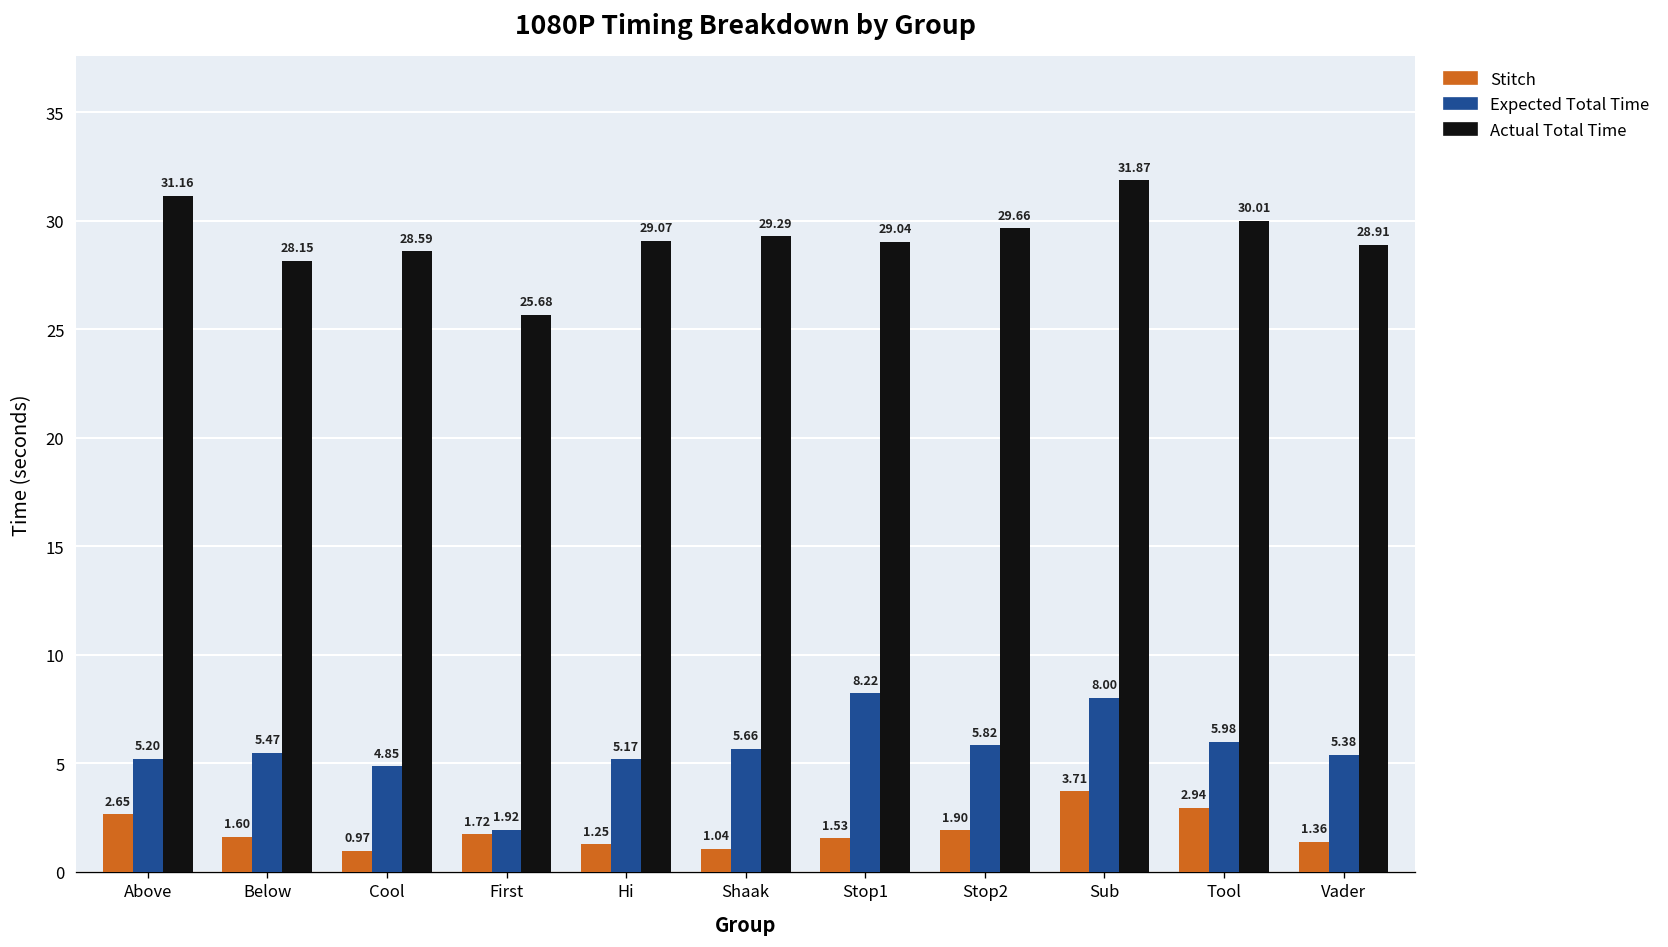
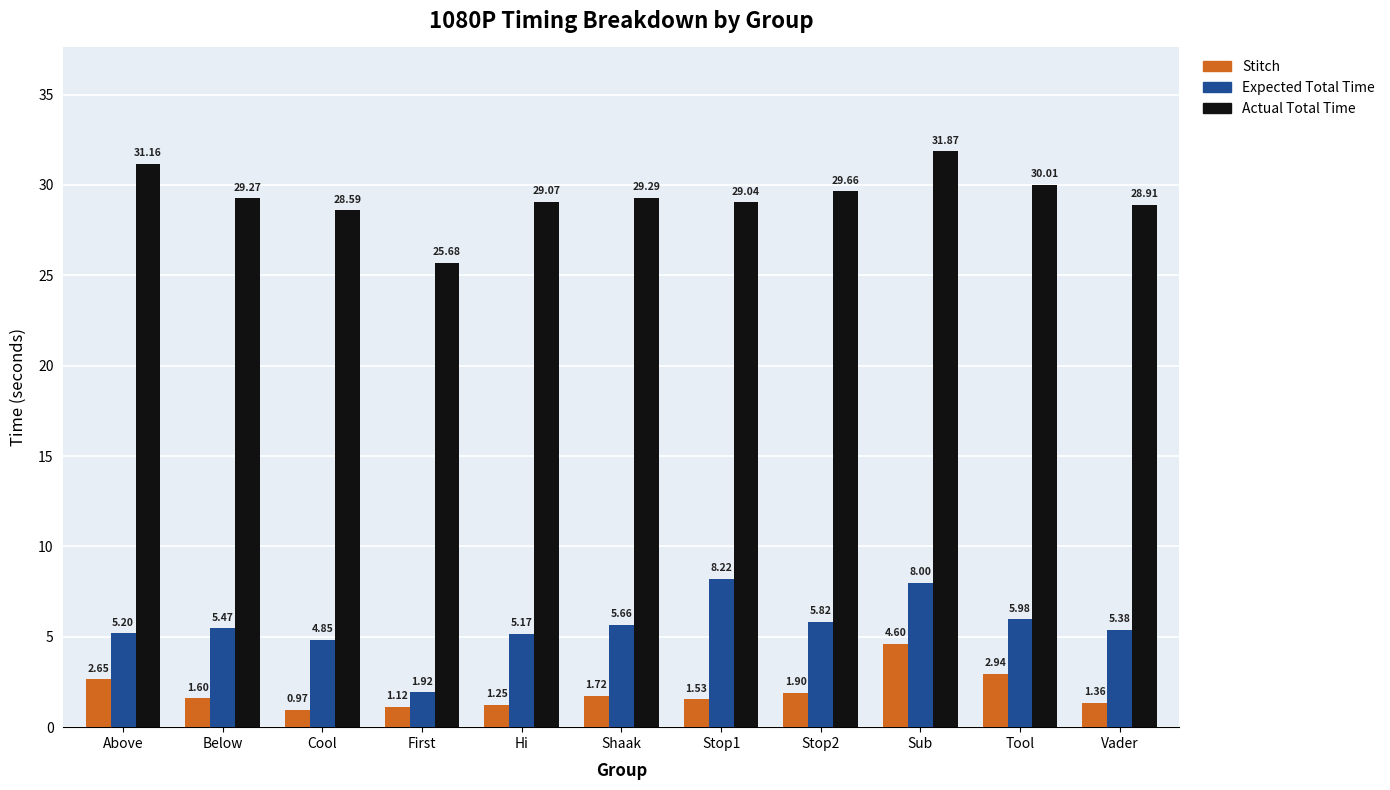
  {
    "Stitch": {
      "Above": 2.65,
      "Below": 1.60,
      "Cool": 0.97,
-     "First": 1.72,
+     "First": 1.12,
      "Hi": 1.25,
-     "Shaak": 1.04,
+     "Shaak": 1.72,
      "Stop1": 1.53,
      "Stop2": 1.90,
-     "Sub": 3.71,
+     "Sub": 4.60,
      "Tool": 2.94,
      "Vader": 1.36
    },
    "Expected Total Time": {
      "Above": 5.20,
      "Below": 5.47,
      "Cool": 4.85,
      "First": 1.92,
      "Hi": 5.17,
      "Shaak": 5.66,
      "Stop1": 8.22,
      "Stop2": 5.82,
      "Sub": 8.00,
      "Tool": 5.98,
      "Vader": 5.38
    },
    "Actual Total Time": {
      "Above": 31.16,
-     "Below": 28.15,
+     "Below": 29.27,
      "Cool": 28.59,
      "First": 25.68,
      "Hi": 29.07,
      "Shaak": 29.29,
      "Stop1": 29.04,
      "Stop2": 29.66,
      "Sub": 31.87,
      "Tool": 30.01,
      "Vader": 28.91
    }
  }
